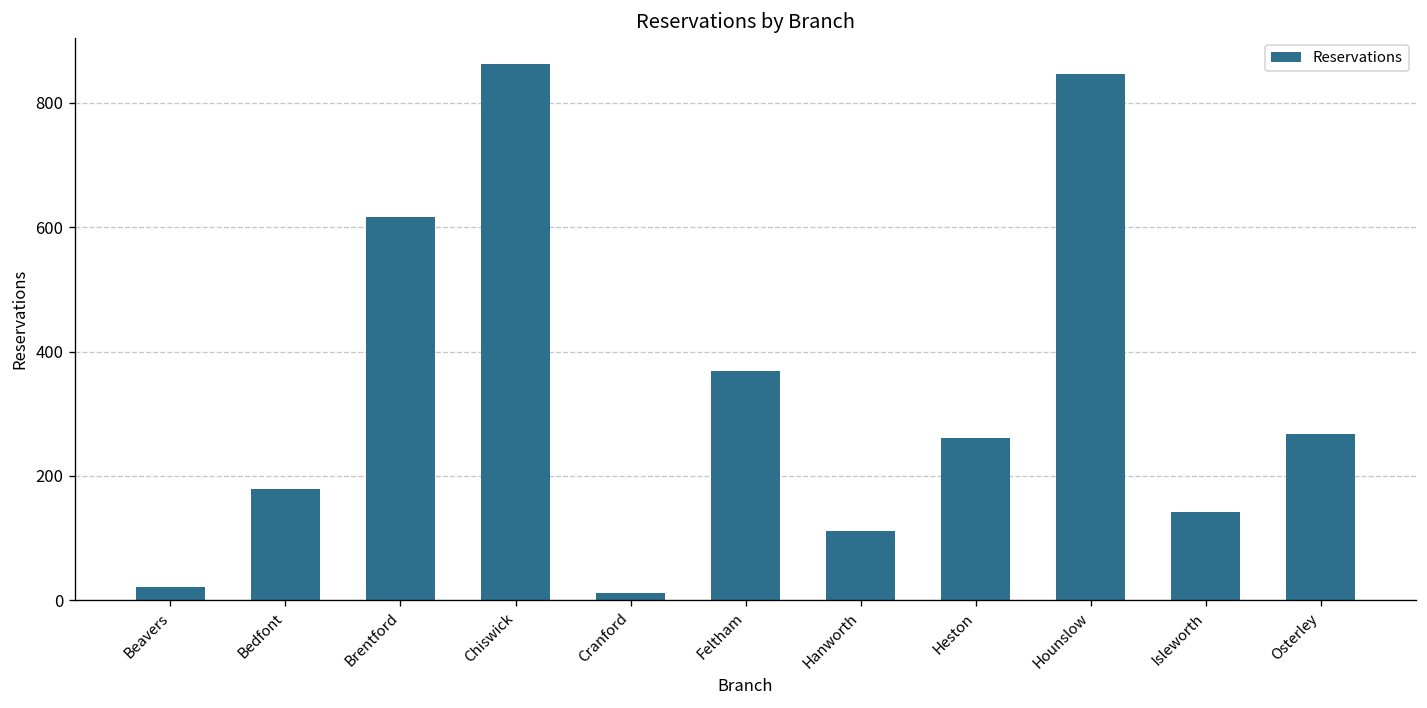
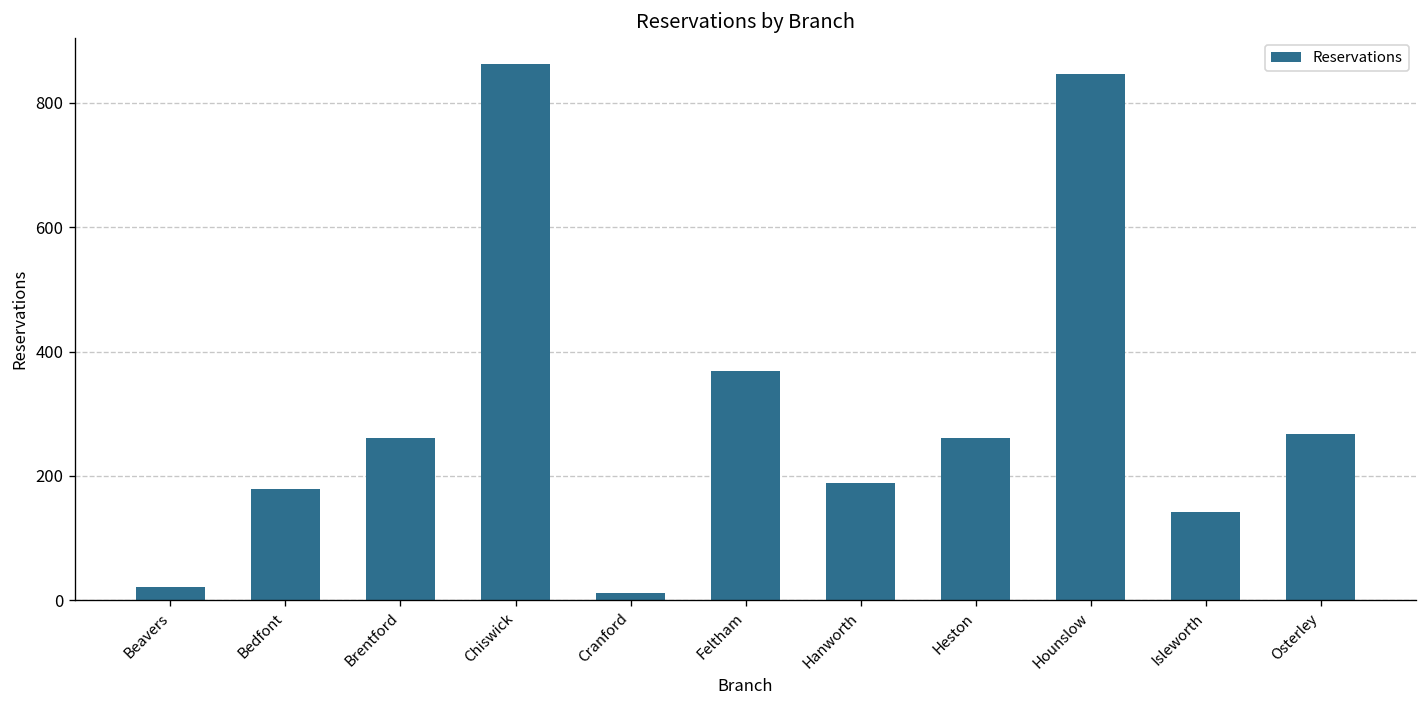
  {
    "Beavers": 20,
    "Bedfont": 180,
-   "Brentford": 620,
+   "Brentford": 260,
    "Chiswick": 860,
    "Cranford": 10,
    "Feltham": 370,
-   "Hanworth": 110,
+   "Hanworth": 190,
    "Heston": 260,
    "Hounslow": 850,
    "Isleworth": 140,
    "Osterley": 270
  }
